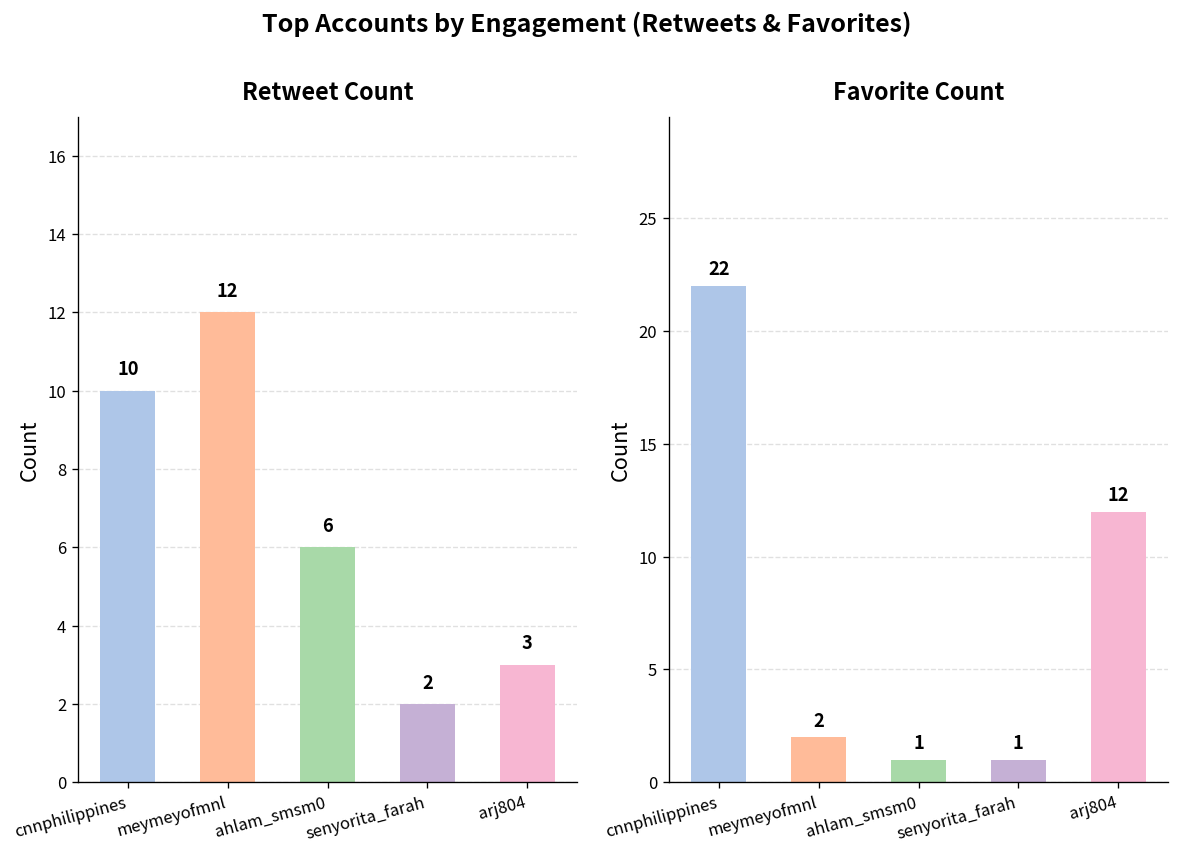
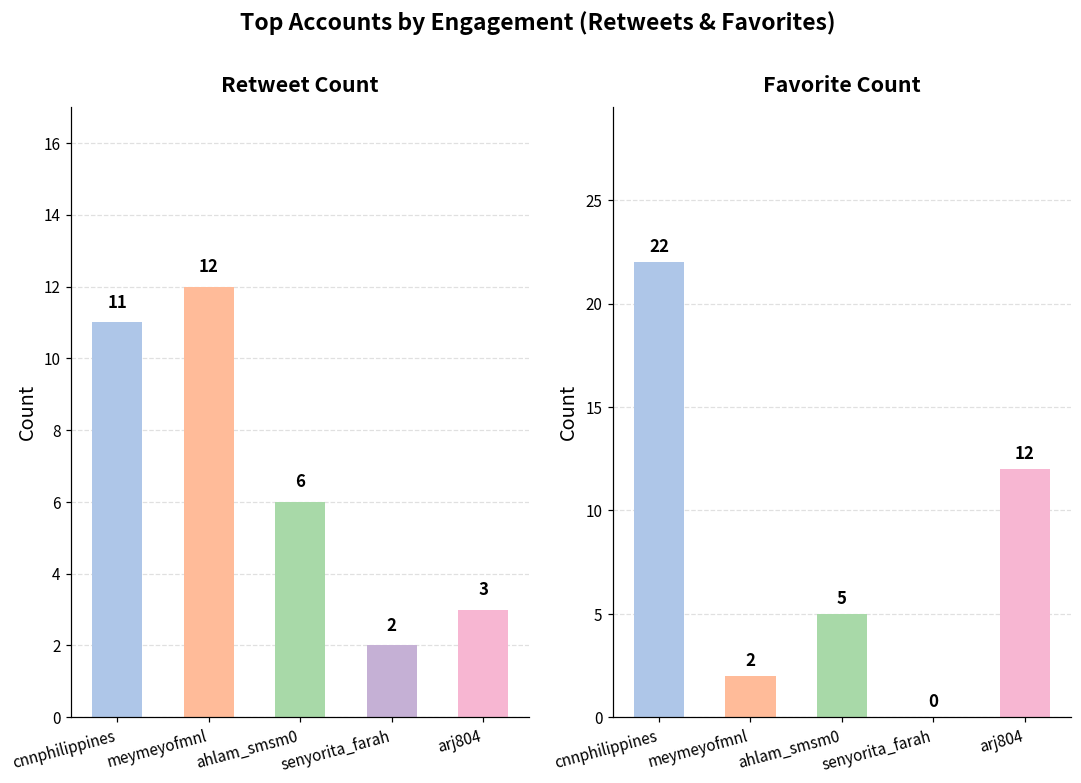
  {
    "Retweet Count": {
-     "cnnphilippines": 10,
+     "cnnphilippines": 11,
      "meymeyofmnl": 12,
      "ahlam_smsm0": 6,
      "senyorita_farah": 2,
      "arj804": 3
    },
    "Favorite Count": {
      "cnnphilippines": 22,
      "meymeyofmnl": 2,
-     "ahlam_smsm0": 1,
-     "senyorita_farah": 1,
+     "ahlam_smsm0": 5,
+     "senyorita_farah": 0,
      "arj804": 12
    }
  }
